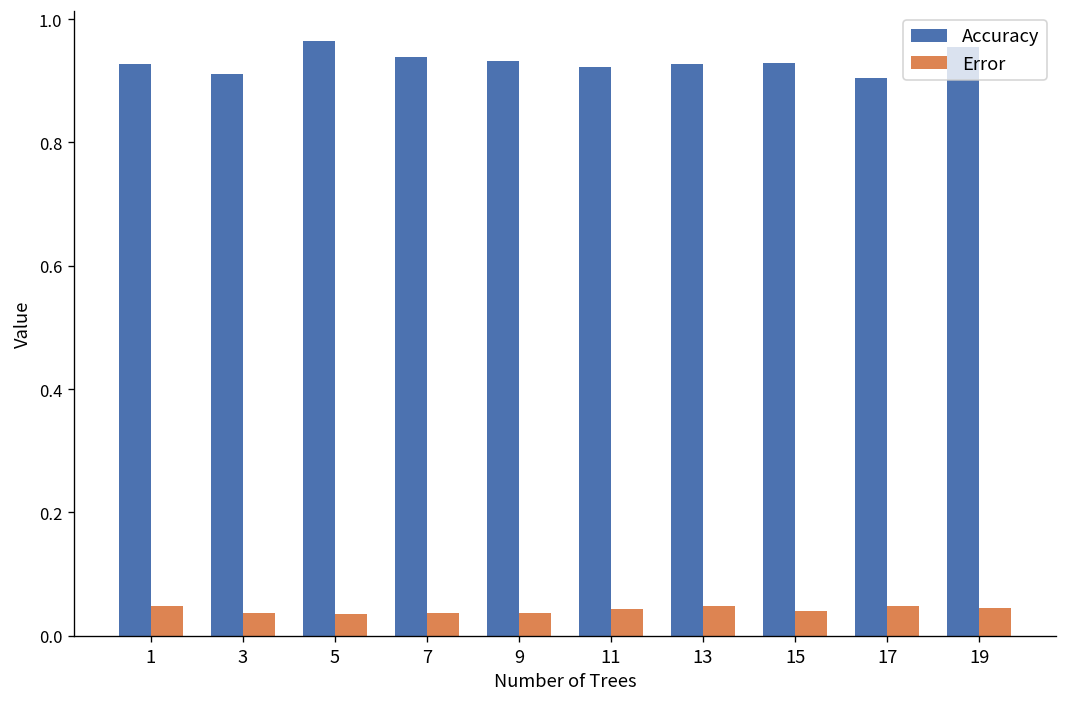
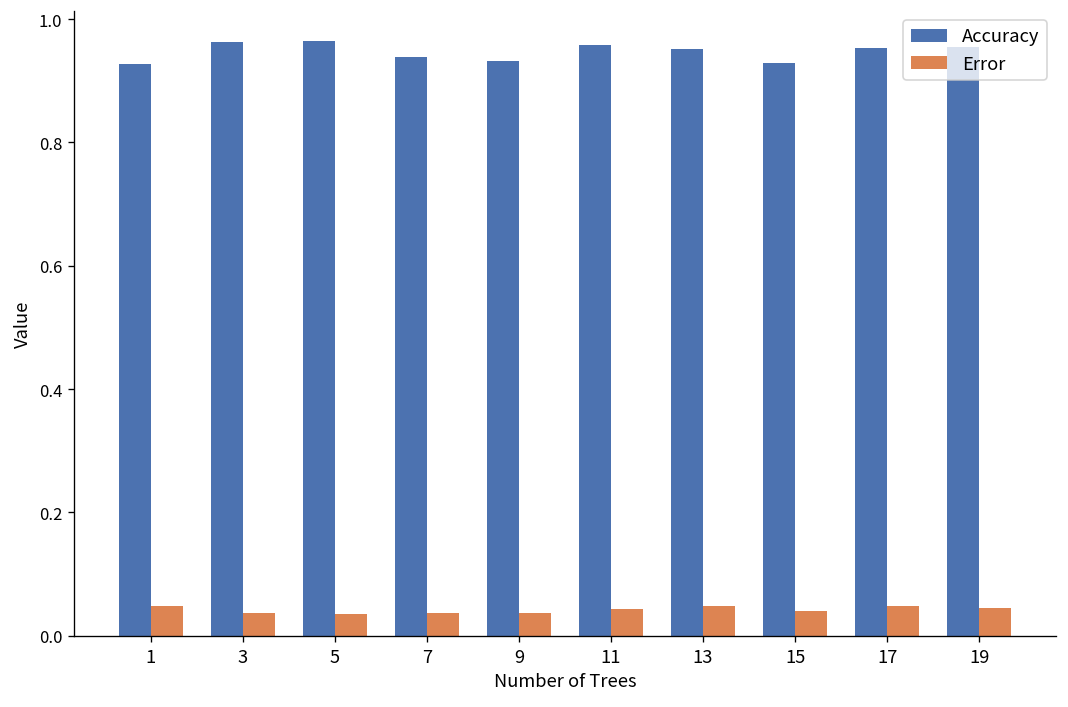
  {
    "Accuracy": {
      "1": 0.93,
-     "3": 0.91,
+     "3": 0.96,
      "5": 0.96,
      "7": 0.94,
      "9": 0.93,
-     "11": 0.92,
-     "13": 0.93,
+     "11": 0.96,
+     "13": 0.95,
      "15": 0.93,
-     "17": 0.90
+     "17": 0.95
    },
    "Error": {
      "1": 0.05,
      "3": 0.04,
      "5": 0.04,
      "7": 0.04,
      "9": 0.04,
      "11": 0.04,
      "13": 0.05,
      "15": 0.04,
      "17": 0.05,
      "19": 0.05
    }
  }
